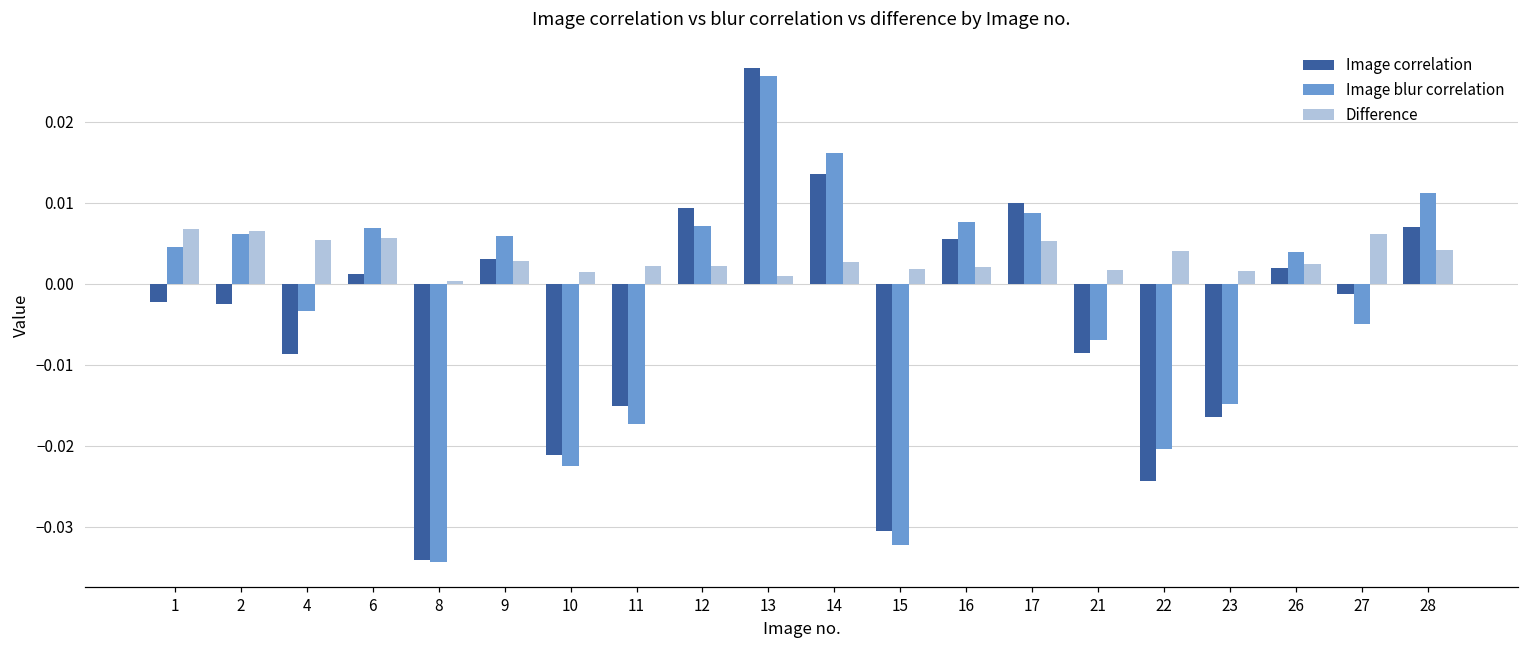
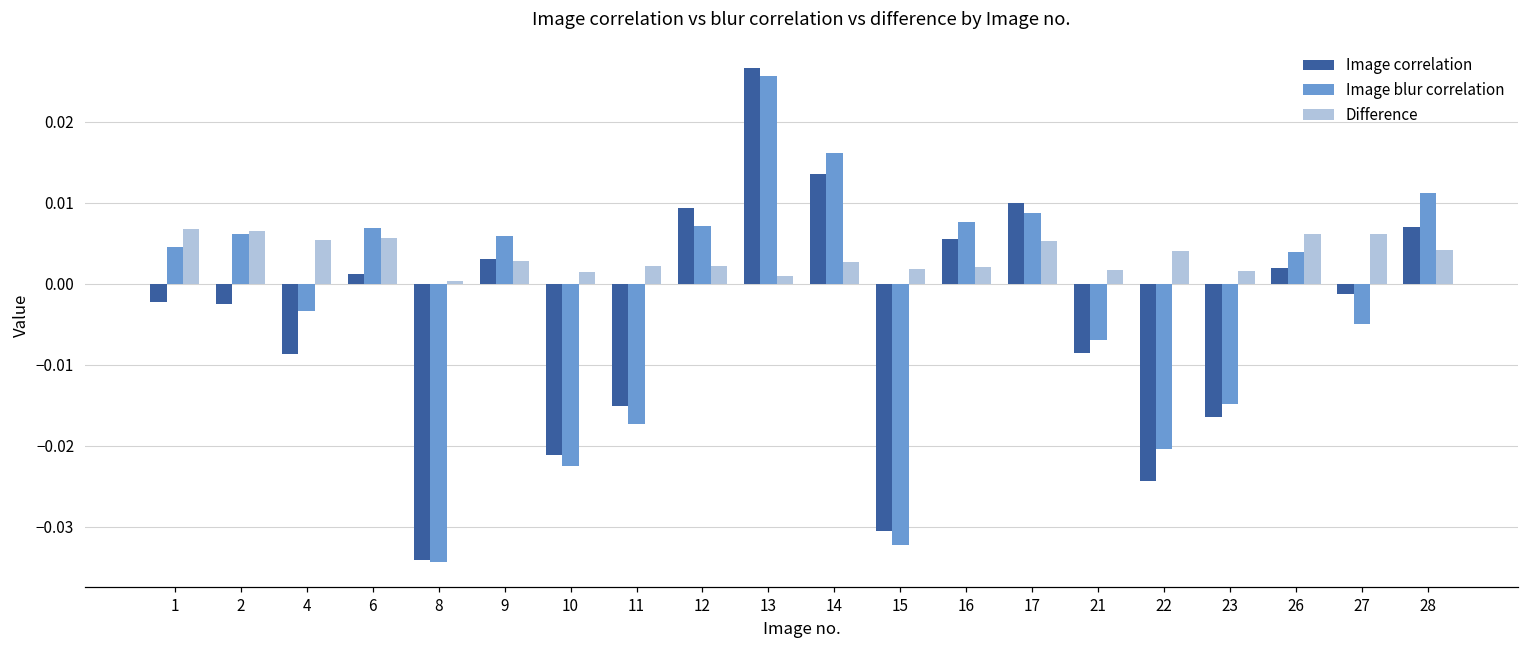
  {
    "Image correlation": {
      "1": -0.002,
      "2": -0.002,
      "4": -0.009,
      "6": 0.001,
      "8": -0.034,
      "9": 0.003,
      "10": -0.021,
      "11": -0.015,
      "12": 0.009,
      "13": 0.027,
      "14": 0.014,
      "15": -0.031,
      "16": 0.006,
      "17": 0.010,
      "21": -0.009,
      "22": -0.024,
      "23": -0.017,
      "26": 0.002,
      "27": -0.001,
      "28": 0.007
    },
    "Image blur correlation": {
      "1": 0.005,
      "2": 0.006,
      "4": -0.003,
      "6": 0.007,
      "8": -0.034,
      "9": 0.006,
      "10": -0.023,
      "11": -0.017,
      "12": 0.007,
      "13": 0.026,
      "14": 0.016,
      "15": -0.032,
      "16": 0.008,
      "17": 0.009,
      "21": -0.007,
      "22": -0.020,
      "23": -0.015,
      "26": 0.004,
      "27": -0.005,
      "28": 0.011
    },
    "Difference": {
      "1": 0.007,
      "2": 0.006,
      "4": 0.005,
      "6": 0.006,
      "9": 0.003,
      "10": 0.001,
      "11": 0.002,
      "12": 0.002,
      "13": 0.001,
      "14": 0.003,
      "15": 0.002,
      "16": 0.002,
      "17": 0.005,
      "21": 0.002,
      "22": 0.004,
      "23": 0.002,
-     "26": 0.002,
+     "26": 0.006,
      "27": 0.006,
      "28": 0.004
    }
  }
